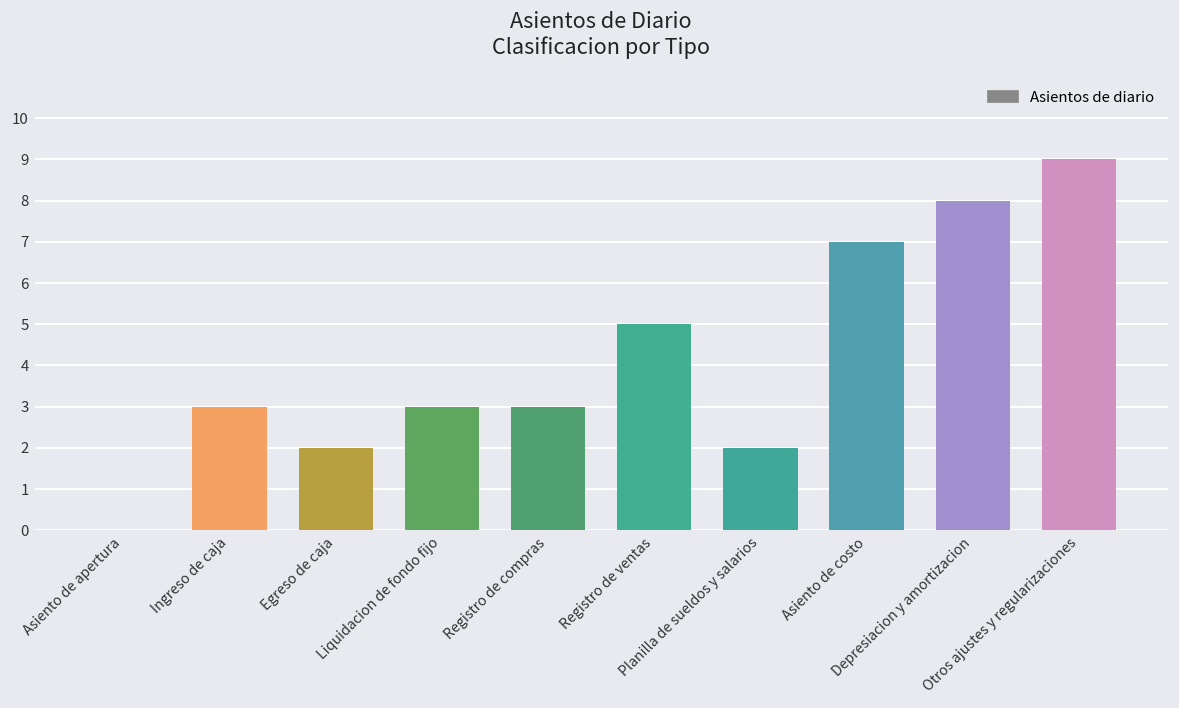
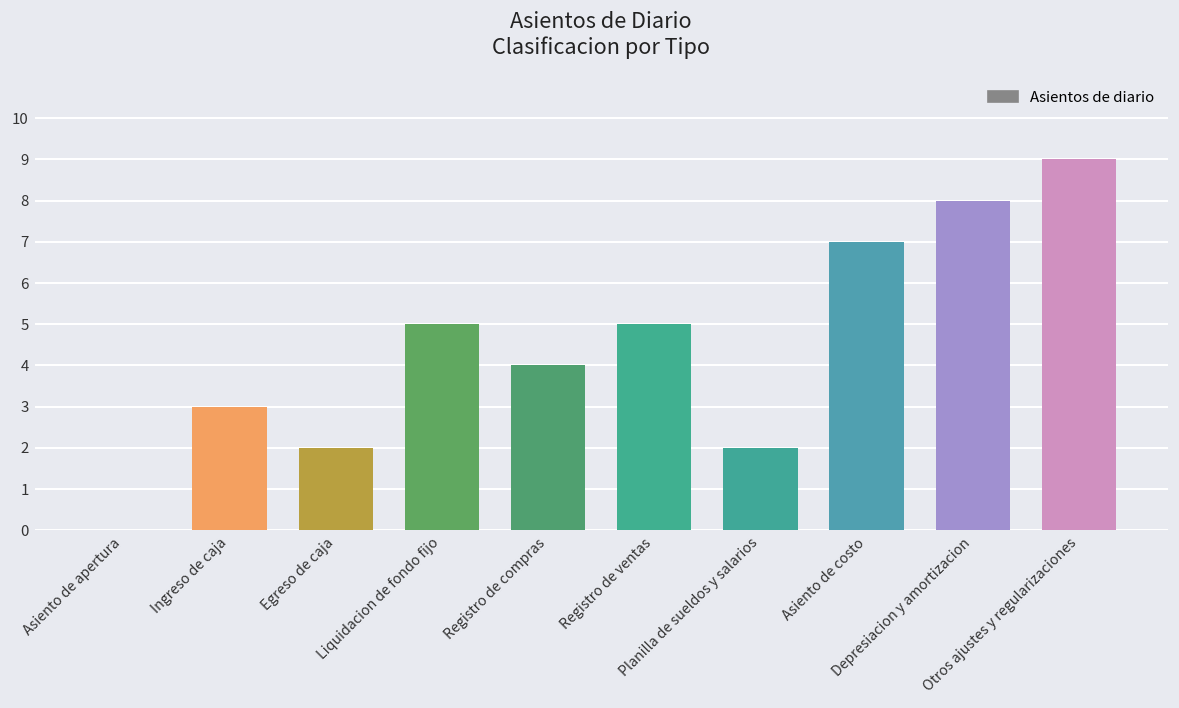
  {
    "Asiento de apertura": 0,
    "Ingreso de caja": 3,
    "Egreso de caja": 2,
-   "Liquidacion de fondo fijo": 3,
-   "Registro de compras": 3,
+   "Liquidacion de fondo fijo": 5,
+   "Registro de compras": 4,
    "Registro de ventas": 5,
    "Planilla de sueldos y salarios": 2,
    "Asiento de costo": 7,
    "Depresiacion y amortizacion": 8,
    "Otros ajustes y regularizaciones": 9
  }
